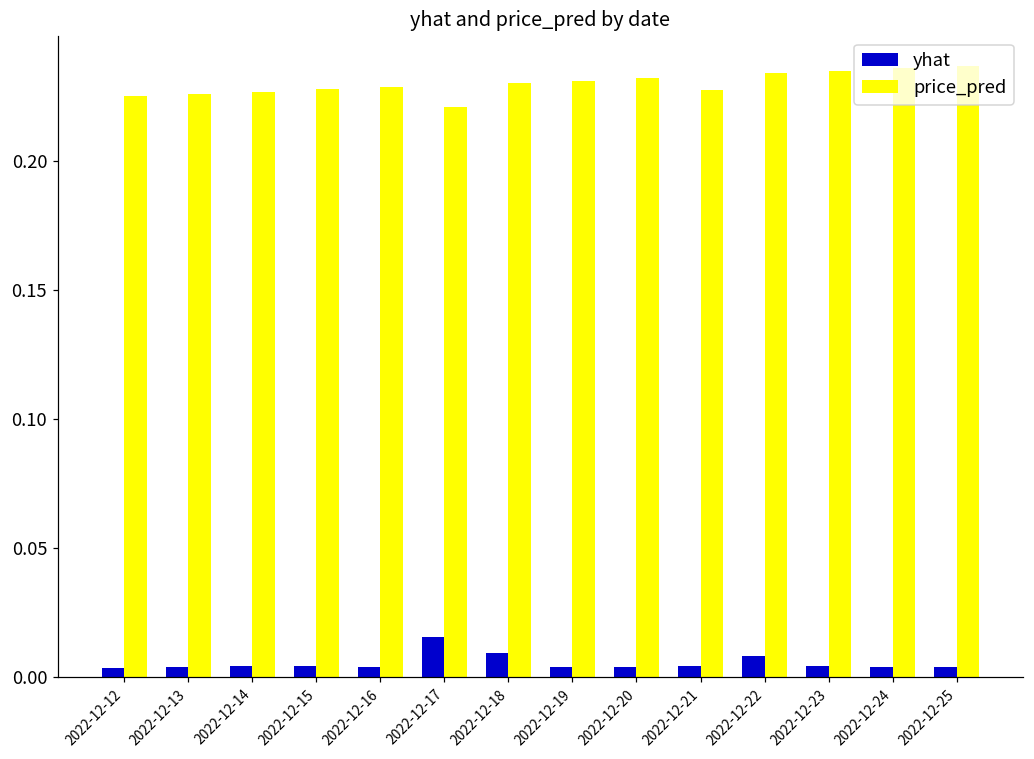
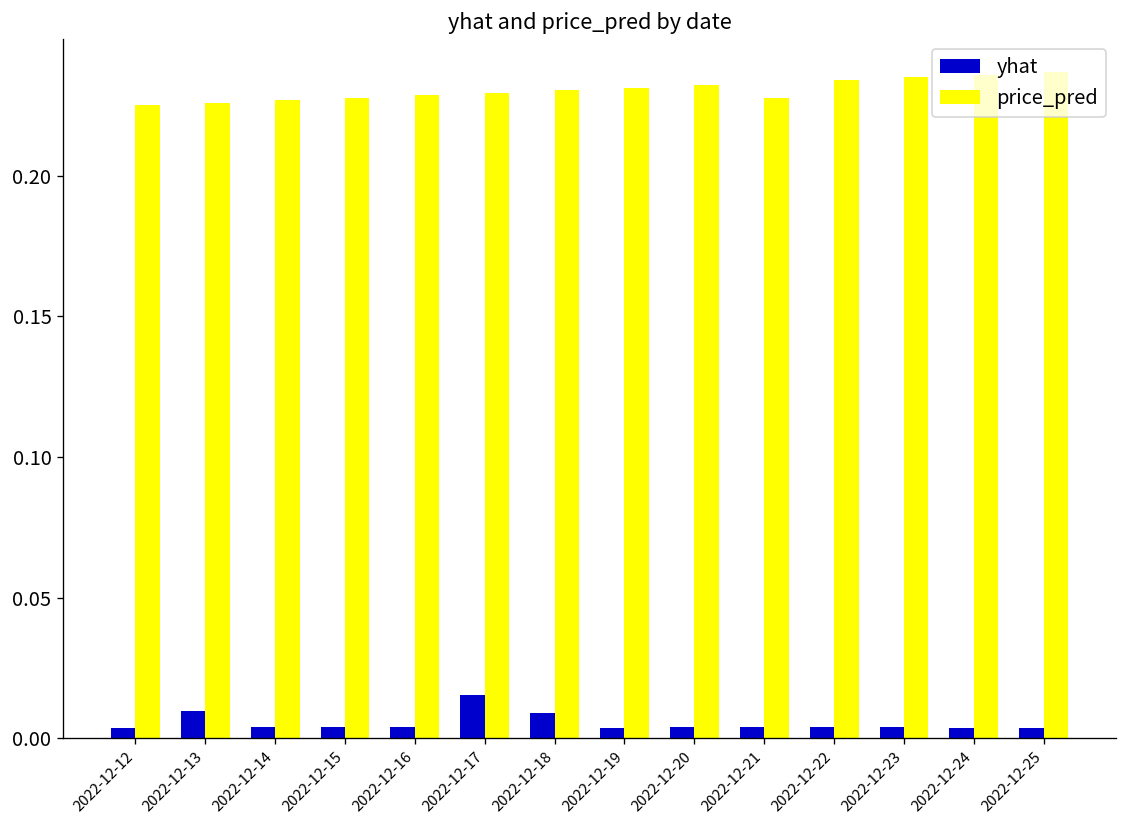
  {
    "yhat": {
      "2022-12-12": 0.004,
-     "2022-12-13": 0.004,
+     "2022-12-13": 0.010,
      "2022-12-14": 0.004,
      "2022-12-15": 0.004,
      "2022-12-16": 0.004,
      "2022-12-17": 0.015,
      "2022-12-18": 0.009,
      "2022-12-19": 0.004,
      "2022-12-20": 0.004,
      "2022-12-21": 0.004,
-     "2022-12-22": 0.008,
+     "2022-12-22": 0.004,
      "2022-12-23": 0.004,
      "2022-12-24": 0.004,
      "2022-12-25": 0.004
    },
    "price_pred": {
      "2022-12-12": 0.225,
      "2022-12-13": 0.226,
      "2022-12-14": 0.227,
      "2022-12-15": 0.228,
      "2022-12-16": 0.229,
-     "2022-12-17": 0.221,
+     "2022-12-17": 0.230,
      "2022-12-18": 0.230,
      "2022-12-19": 0.231,
      "2022-12-20": 0.232,
      "2022-12-21": 0.228,
      "2022-12-22": 0.234,
      "2022-12-23": 0.235
    }
  }
